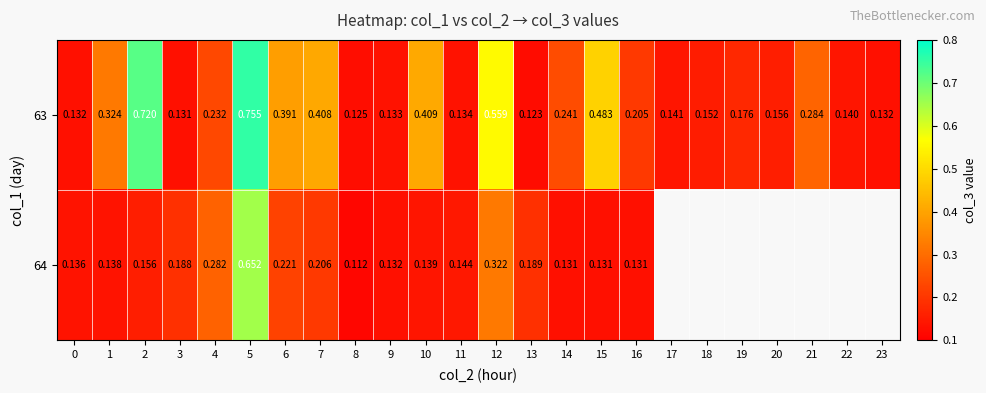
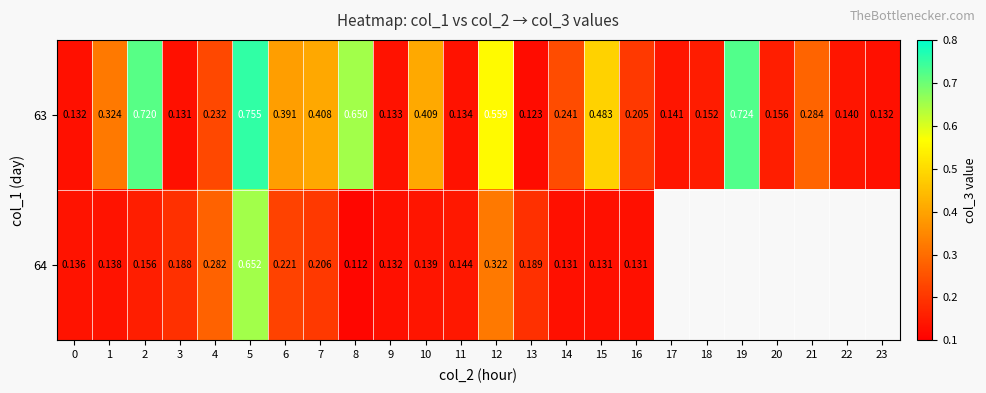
  {
    "63": {
      "0": 0.132,
      "1": 0.324,
      "2": 0.720,
      "3": 0.131,
      "4": 0.232,
      "5": 0.755,
      "6": 0.391,
      "7": 0.408,
-     "8": 0.125,
+     "8": 0.650,
      "9": 0.133,
      "10": 0.409,
      "11": 0.134,
      "12": 0.559,
      "13": 0.123,
      "14": 0.241,
      "15": 0.483,
      "16": 0.205,
      "17": 0.141,
      "18": 0.152,
-     "19": 0.176,
+     "19": 0.724,
      "20": 0.156,
      "21": 0.284,
      "22": 0.140,
      "23": 0.132
    },
    "64": {
      "0": 0.136,
      "1": 0.138,
      "2": 0.156,
      "3": 0.188,
      "4": 0.282,
      "5": 0.652,
      "6": 0.221,
      "7": 0.206,
      "8": 0.112,
      "9": 0.132,
      "10": 0.139,
      "11": 0.144,
      "12": 0.322,
      "13": 0.189,
      "14": 0.131,
      "15": 0.131,
      "16": 0.131
    }
  }
